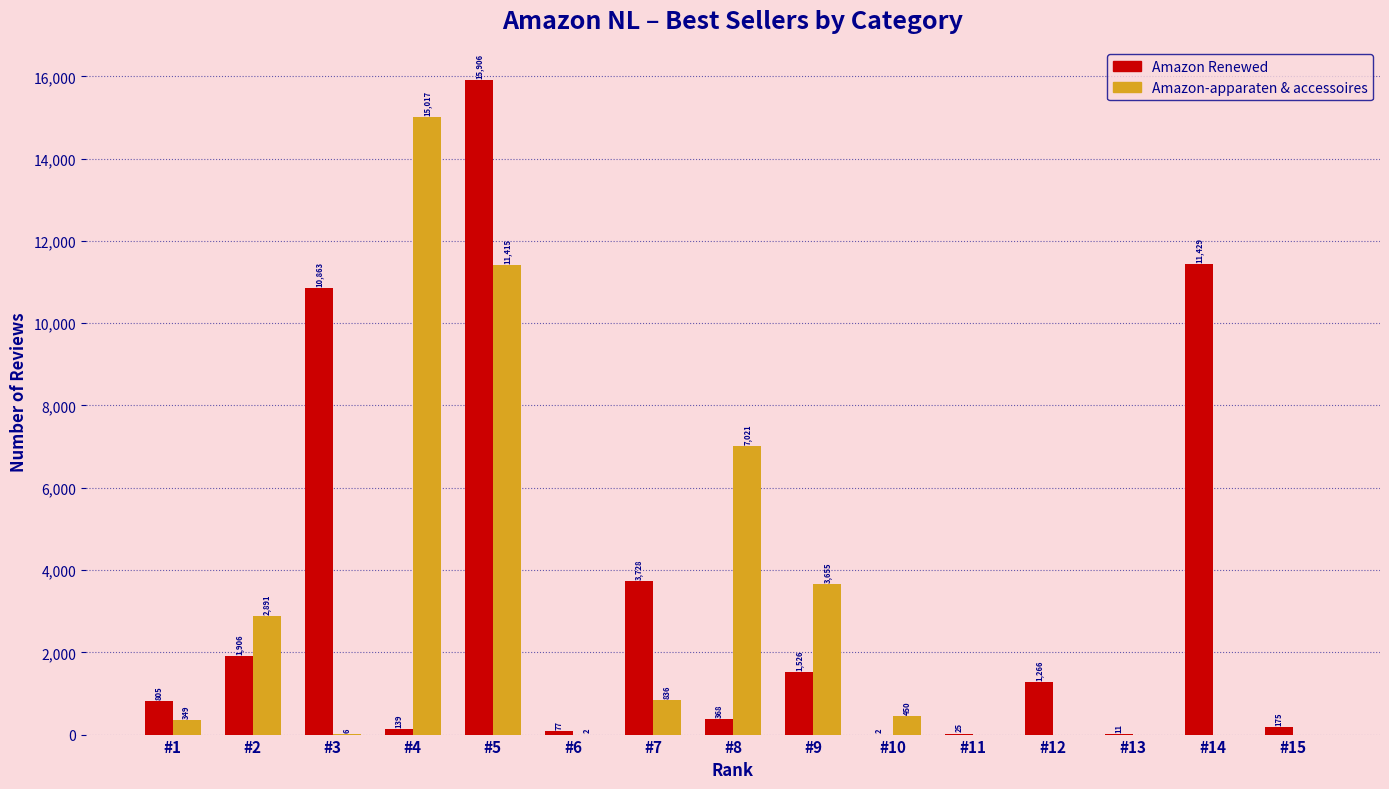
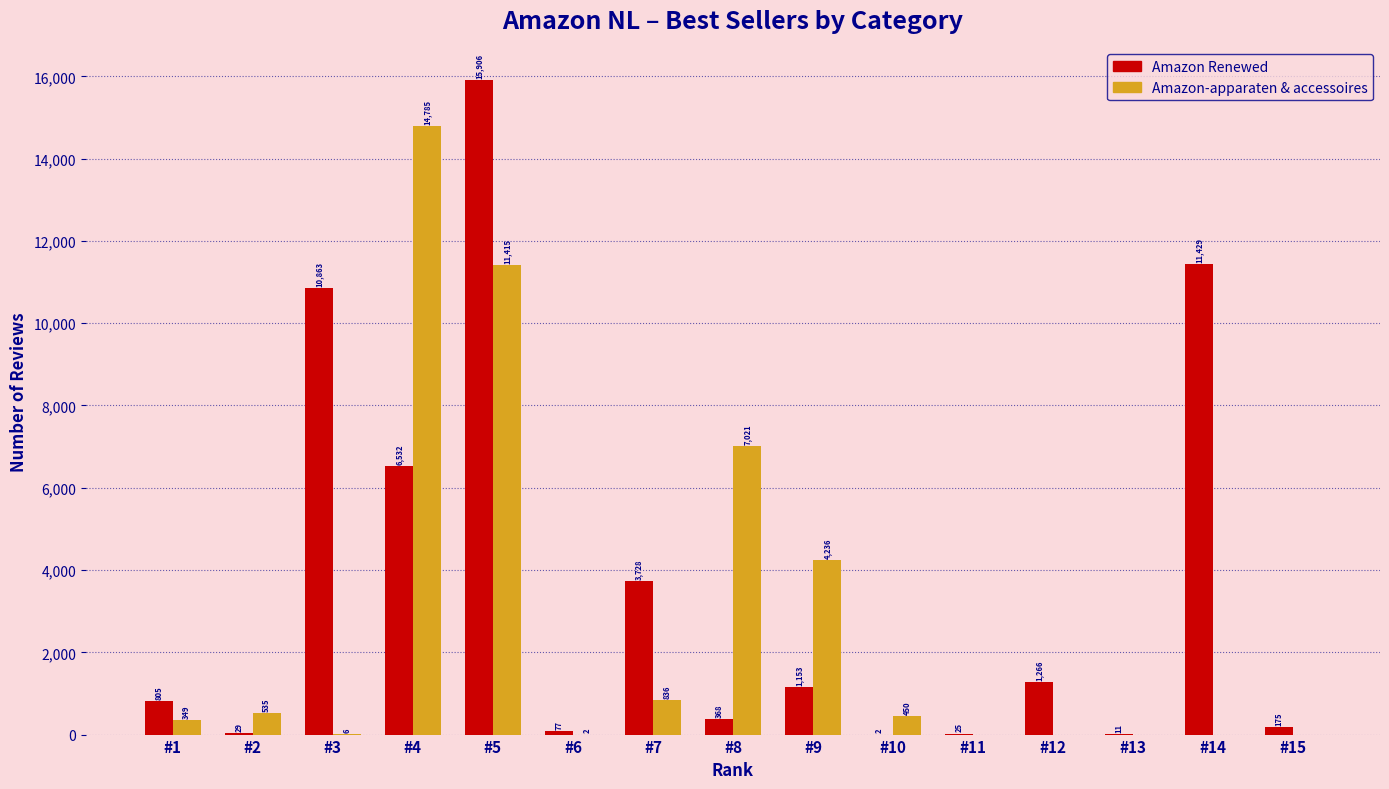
  {
    "Amazon Renewed": {
      "#1": "805",
-     "#2": "1,906",
+     "#2": "29",
      "#3": "10,863",
-     "#4": "139",
+     "#4": "6,532",
      "#5": "15,906",
      "#6": "77",
      "#7": "3,728",
      "#8": "368",
-     "#9": "1,526",
+     "#9": "1,153",
      "#10": "2",
      "#11": "25",
      "#12": "1,266",
      "#13": "11",
      "#14": "11,429",
      "#15": "175"
    },
    "Amazon-apparaten & accessoires": {
      "#1": "349",
-     "#2": "2,891",
+     "#2": "535",
      "#3": "6",
-     "#4": "15,017",
+     "#4": "14,785",
      "#5": "11,415",
      "#6": "2",
      "#7": "836",
      "#8": "7,021",
-     "#9": "3,655",
+     "#9": "4,236",
      "#10": "450"
    }
  }
